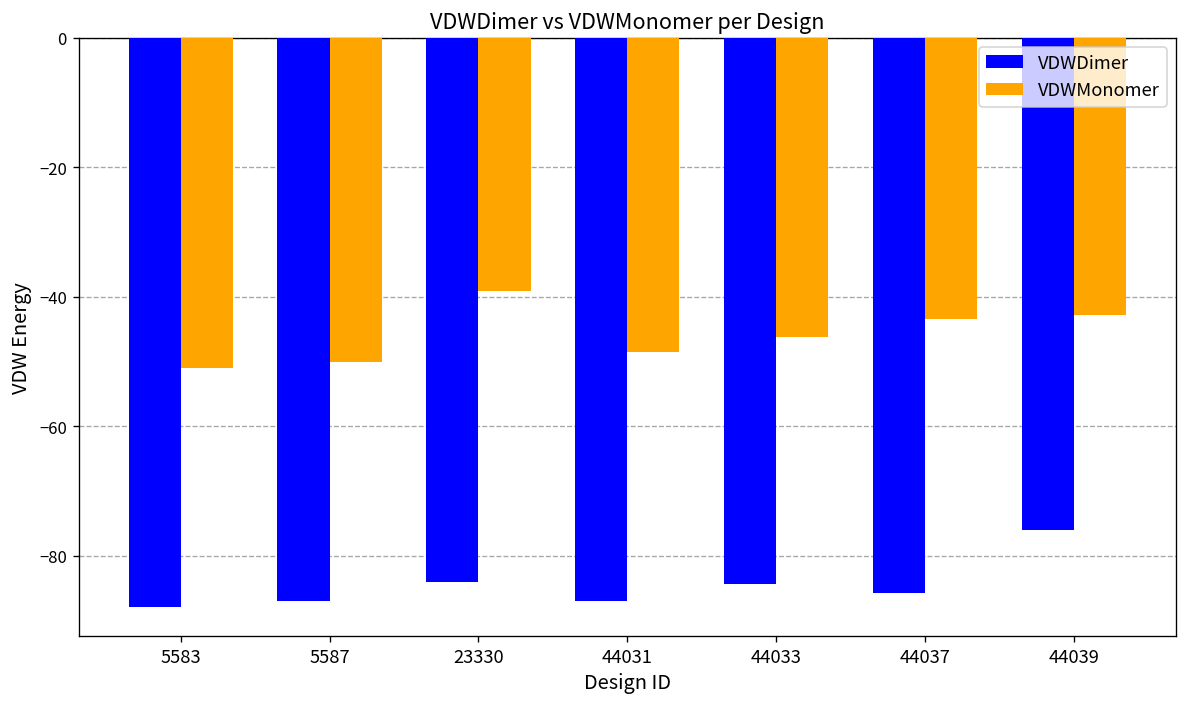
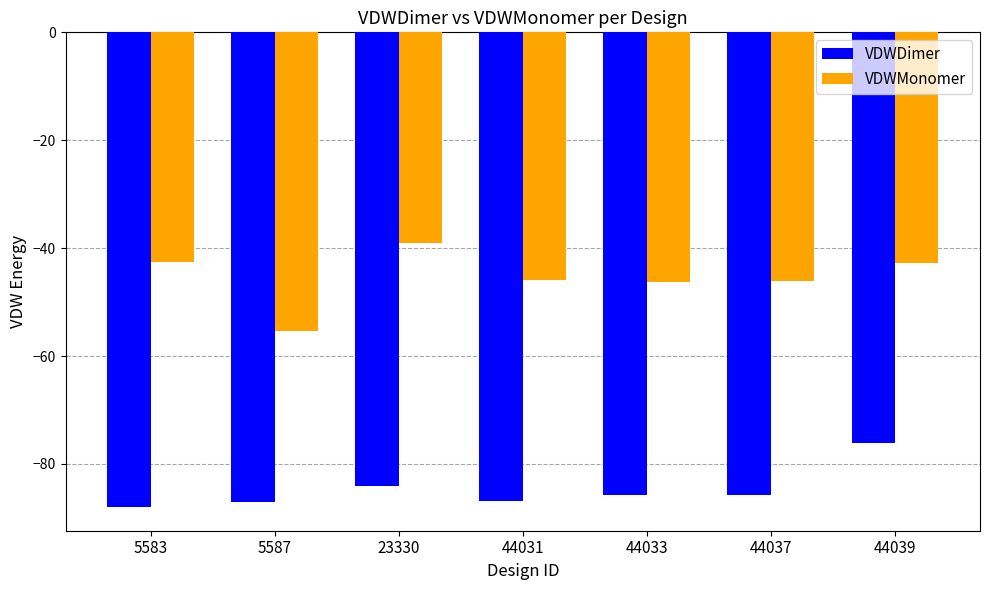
  {
    "VDWDimer": {
      "5583": -88,
      "5587": -87,
      "23330": -84,
      "44031": -87,
-     "44033": -84,
+     "44033": -86,
      "44037": -86,
      "44039": -76
    },
    "VDWMonomer": {
-     "5583": -51,
-     "5587": -50,
+     "5583": -42,
+     "5587": -55,
      "23330": -39,
-     "44031": -49,
+     "44031": -46,
      "44033": -46,
-     "44037": -43,
+     "44037": -46,
      "44039": -43
    }
  }
